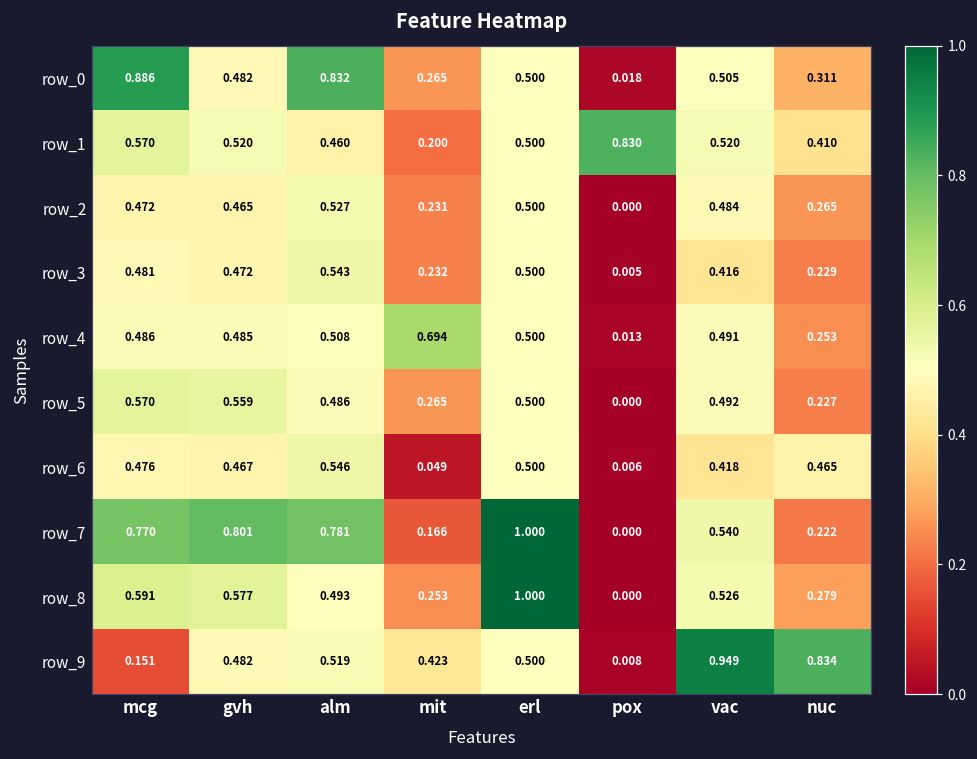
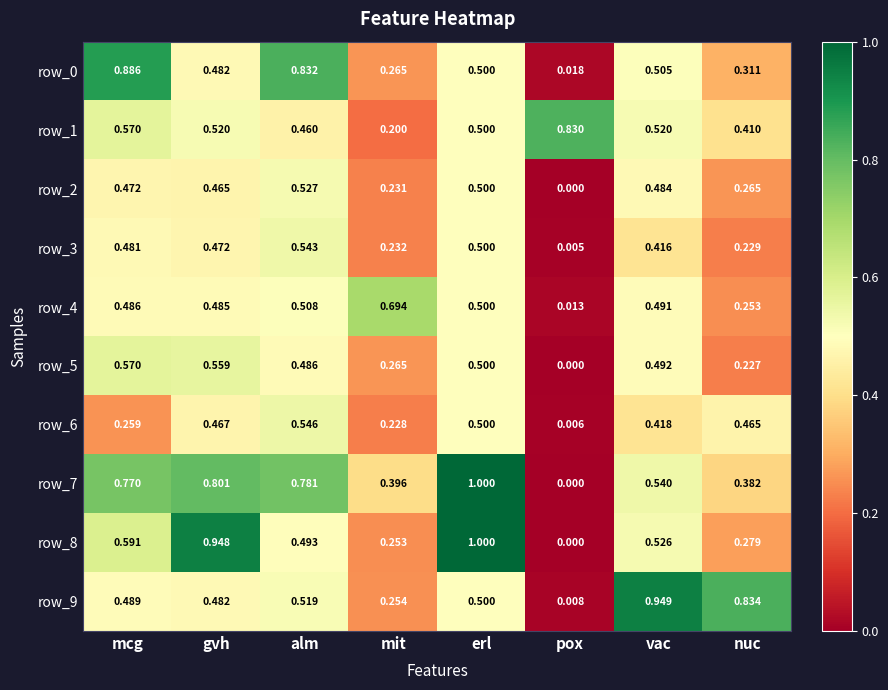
  {
    "row_0": {
      "mcg": 0.886,
      "gvh": 0.482,
      "alm": 0.832,
      "mit": 0.265,
      "erl": 0.500,
      "pox": 0.018,
      "vac": 0.505,
      "nuc": 0.311
    },
    "row_1": {
      "mcg": 0.570,
      "gvh": 0.520,
      "alm": 0.460,
      "mit": 0.200,
      "erl": 0.500,
      "pox": 0.830,
      "vac": 0.520,
      "nuc": 0.410
    },
    "row_2": {
      "mcg": 0.472,
      "gvh": 0.465,
      "alm": 0.527,
      "mit": 0.231,
      "erl": 0.500,
      "pox": 0.000,
      "vac": 0.484,
      "nuc": 0.265
    },
    "row_3": {
      "mcg": 0.481,
      "gvh": 0.472,
      "alm": 0.543,
      "mit": 0.232,
      "erl": 0.500,
      "pox": 0.005,
      "vac": 0.416,
      "nuc": 0.229
    },
    "row_4": {
      "mcg": 0.486,
      "gvh": 0.485,
      "alm": 0.508,
      "mit": 0.694,
      "erl": 0.500,
      "pox": 0.013,
      "vac": 0.491,
      "nuc": 0.253
    },
    "row_5": {
      "mcg": 0.570,
      "gvh": 0.559,
      "alm": 0.486,
      "mit": 0.265,
      "erl": 0.500,
      "pox": 0.000,
      "vac": 0.492,
      "nuc": 0.227
    },
    "row_6": {
-     "mcg": 0.476,
+     "mcg": 0.259,
      "gvh": 0.467,
      "alm": 0.546,
-     "mit": 0.049,
+     "mit": 0.228,
      "erl": 0.500,
      "pox": 0.006,
      "vac": 0.418,
      "nuc": 0.465
    },
    "row_7": {
      "mcg": 0.770,
      "gvh": 0.801,
      "alm": 0.781,
-     "mit": 0.166,
+     "mit": 0.396,
      "erl": 1.000,
      "pox": 0.000,
      "vac": 0.540,
-     "nuc": 0.222
+     "nuc": 0.382
    },
    "row_8": {
      "mcg": 0.591,
-     "gvh": 0.577,
+     "gvh": 0.948,
      "alm": 0.493,
      "mit": 0.253,
      "erl": 1.000,
      "pox": 0.000,
      "vac": 0.526,
      "nuc": 0.279
    },
    "row_9": {
-     "mcg": 0.151,
+     "mcg": 0.489,
      "gvh": 0.482,
      "alm": 0.519,
-     "mit": 0.423,
+     "mit": 0.254,
      "erl": 0.500,
      "pox": 0.008,
      "vac": 0.949,
      "nuc": 0.834
    }
  }
